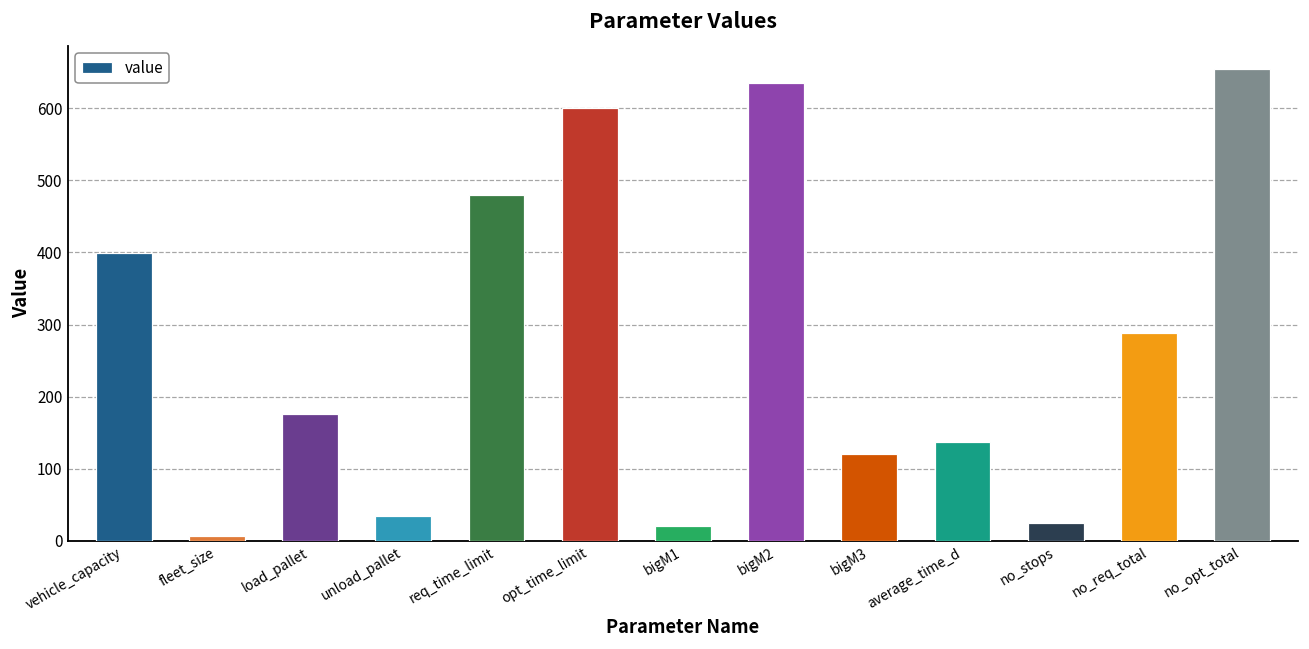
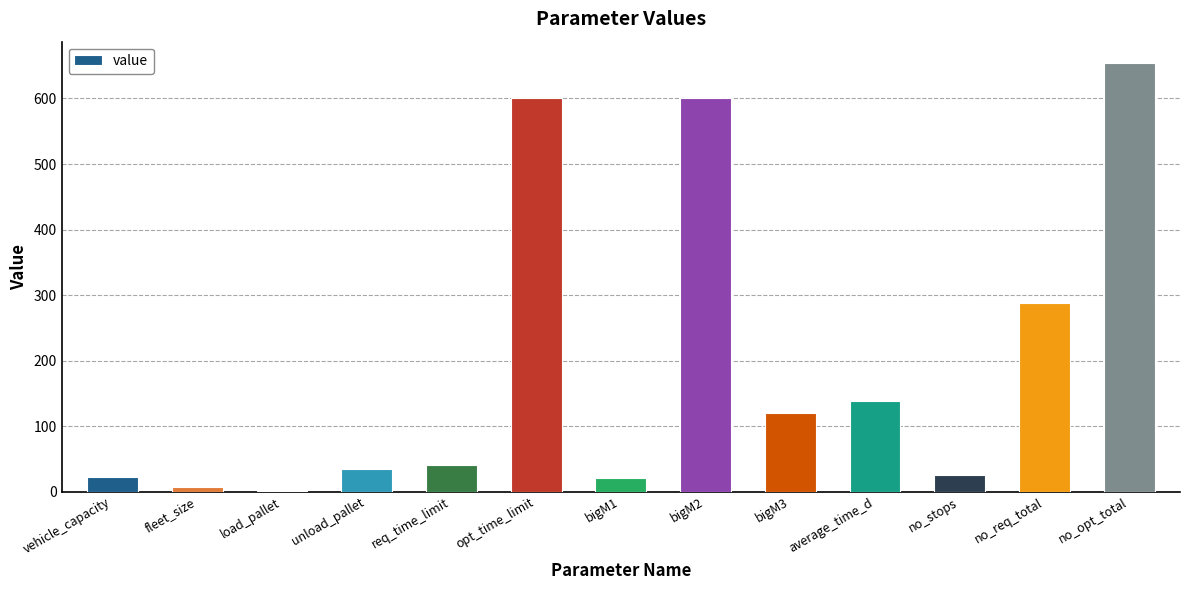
  {
-   "vehicle_capacity": 400,
+   "vehicle_capacity": 20,
    "fleet_size": 10,
-   "load_pallet": 180,
+   "load_pallet": 0,
    "unload_pallet": 30,
-   "req_time_limit": 480,
+   "req_time_limit": 40,
    "opt_time_limit": 600,
    "bigM1": 20,
-   "bigM2": 640,
+   "bigM2": 600,
    "bigM3": 120,
    "average_time_d": 140,
    "no_stops": 30,
    "no_req_total": 290,
    "no_opt_total": 650
  }
